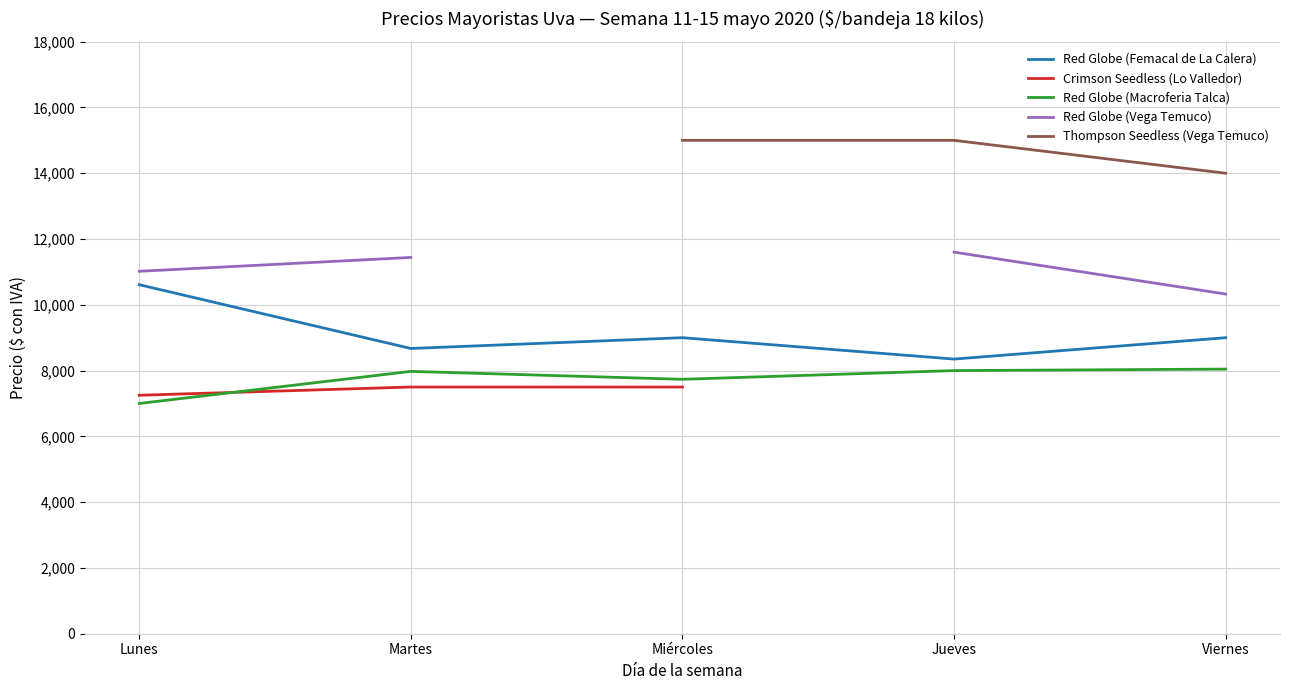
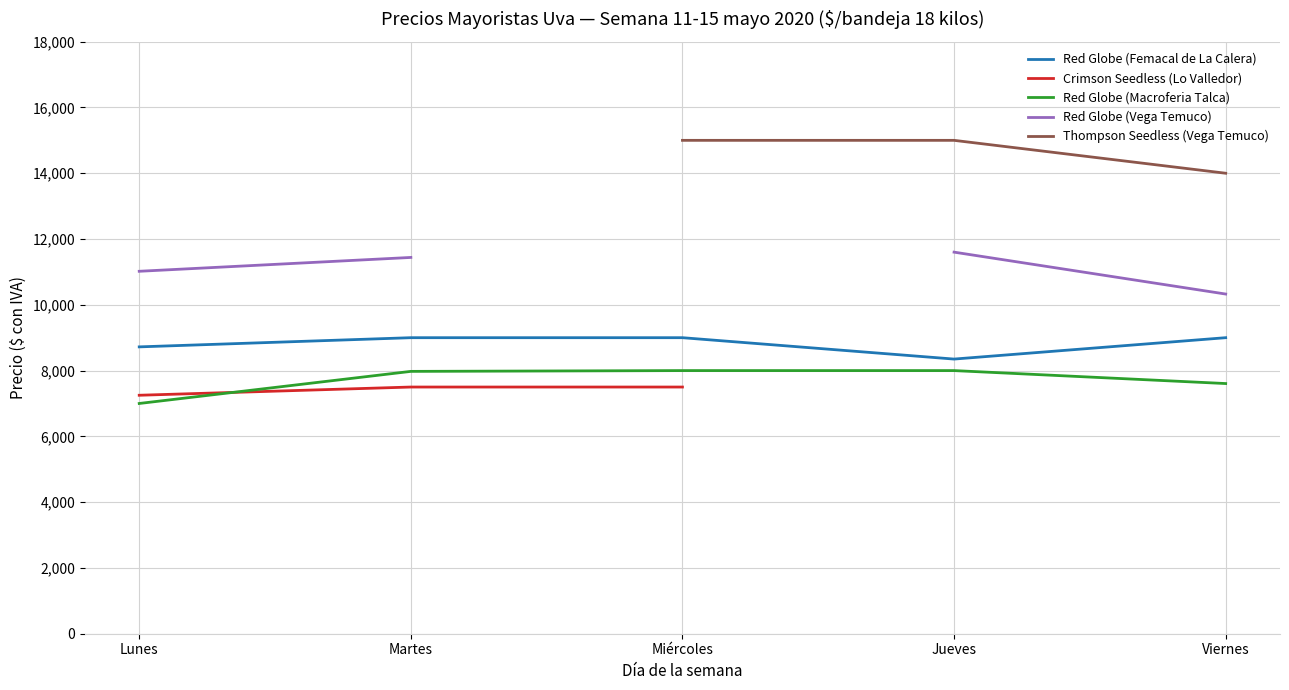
  {
    "Red Globe (Femacal de La Calera)": {
-     "Lunes": "10,600",
-     "Martes": "8,700",
+     "Lunes": "8,700",
+     "Martes": "9,000",
      "Miércoles": "9,000",
      "Jueves": "8,400",
      "Viernes": "9,000"
    },
    "Crimson Seedless (Lo Valledor)": {
      "Lunes": "7,300",
      "Martes": "7,500",
      "Miércoles": "7,500"
    },
    "Red Globe (Macroferia Talca)": {
      "Lunes": "7,000",
      "Martes": "8,000",
-     "Miércoles": "7,700",
+     "Miércoles": "8,000",
      "Jueves": "8,000",
-     "Viernes": "8,000"
+     "Viernes": "7,600"
    },
    "Red Globe (Vega Temuco)": {
      "Lunes": "11,000",
      "Martes": "11,400",
      "Jueves": "11,600",
      "Viernes": "10,300"
    },
    "Thompson Seedless (Vega Temuco)": {
      "Miércoles": "15,000",
      "Jueves": "15,000",
      "Viernes": "14,000"
    }
  }
